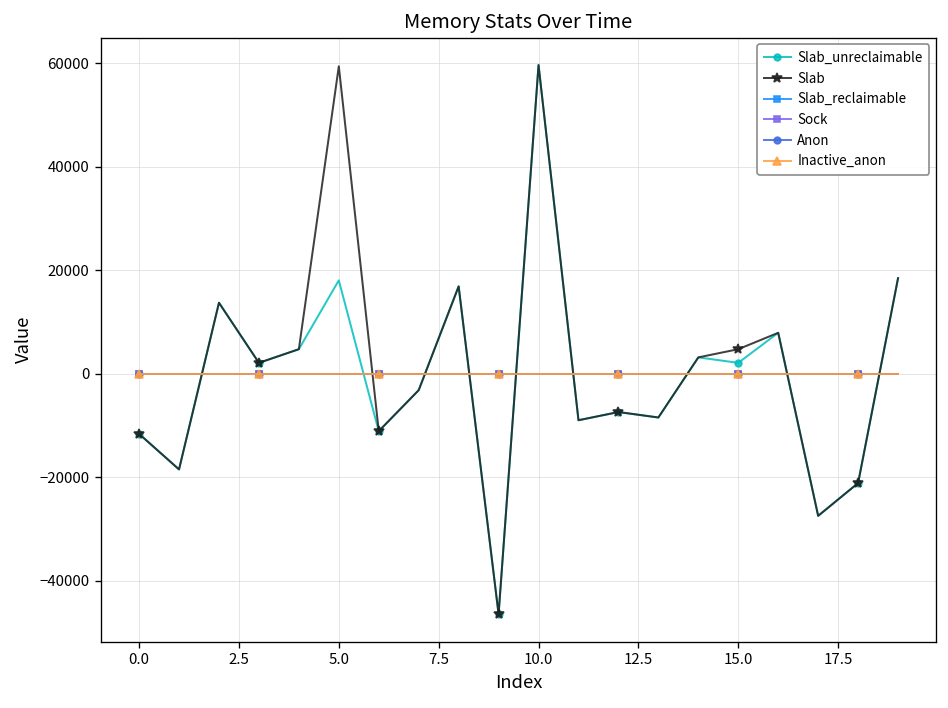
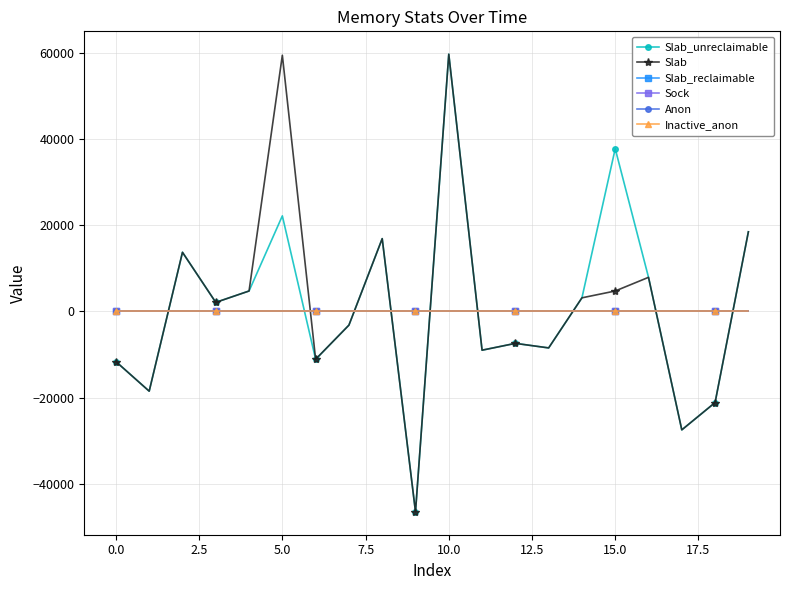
  {
    "Slab_unreclaimable": {
-     "5.0": 18000,
-     "15.0": 2000
+     "5.0": 22000,
+     "15.0": 38000
    },
    "Slab": {
      "5.0": 59000,
      "15.0": 5000
    },
    "Inactive_anon": {
      "0.0": 0,
      "5.0": 0,
      "10.0": 0,
      "15.0": 0
    }
  }
